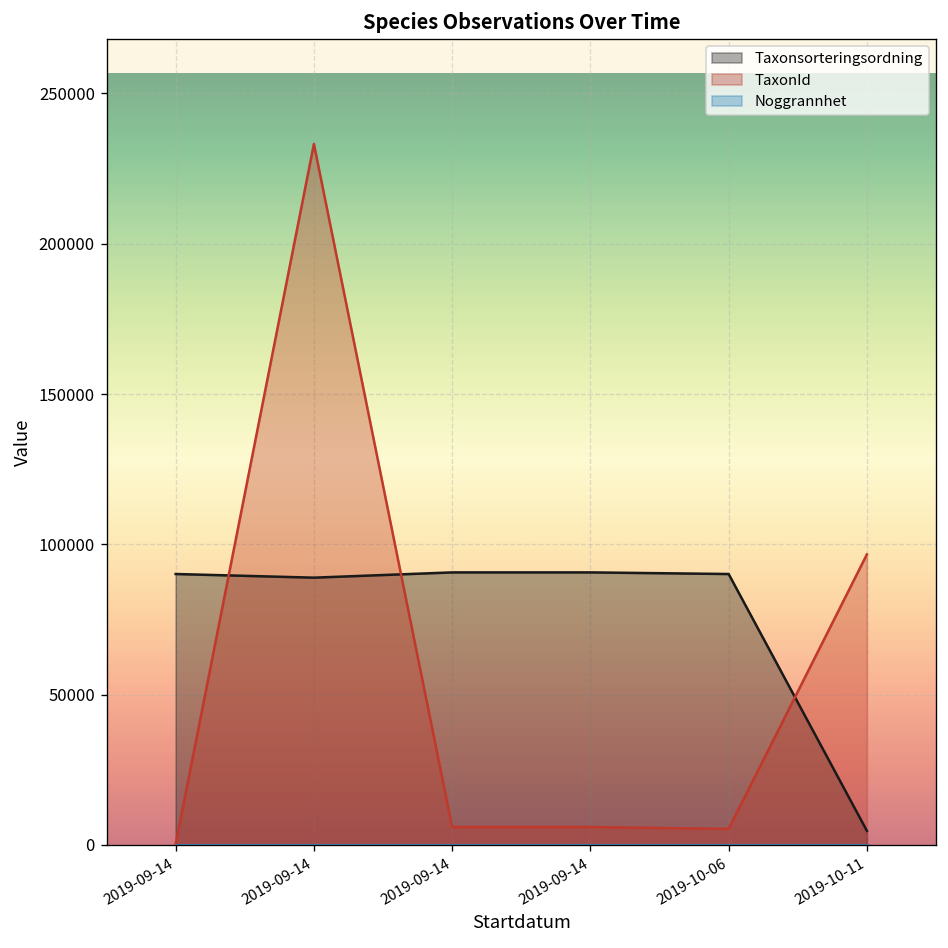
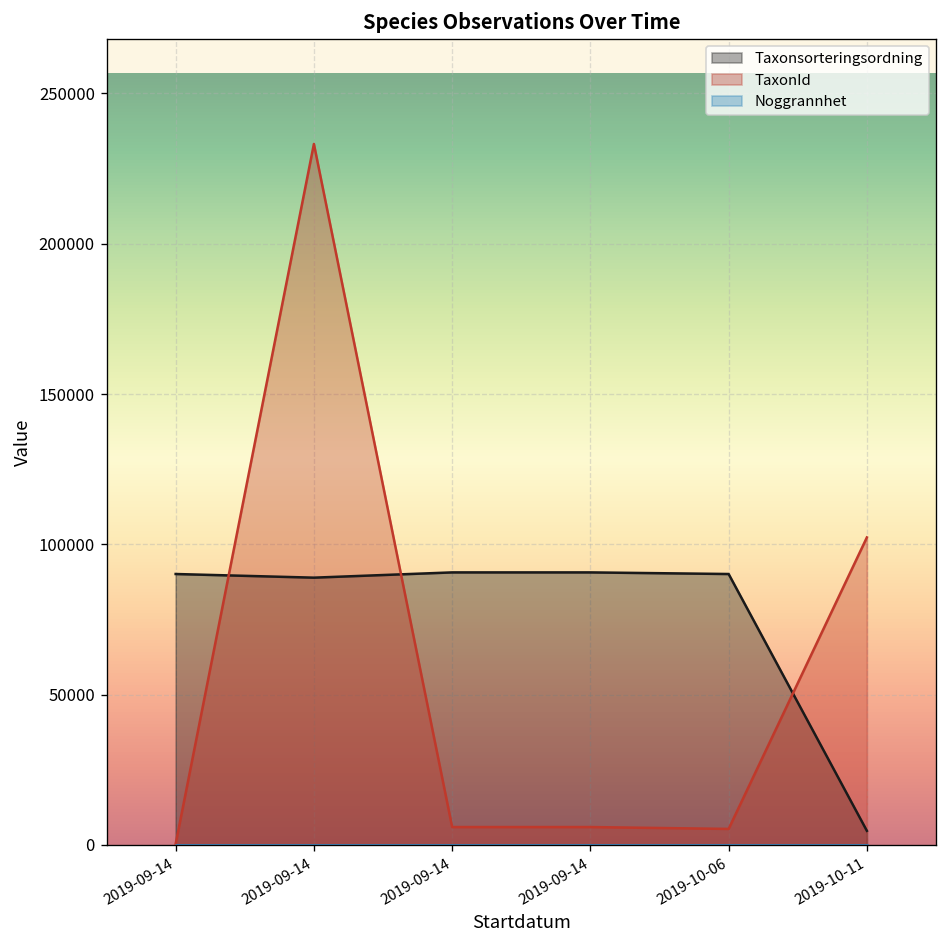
  {
    "Taxonsorteringsordning": {
      "2019-10-06": 90000,
      "2019-10-11": 5000
    },
    "TaxonId": {
      "2019-10-06": 5000,
-     "2019-10-11": 97000
+     "2019-10-11": 102000
    },
    "Noggrannhet": {
      "2019-10-06": 0,
      "2019-10-11": 0
    }
  }
